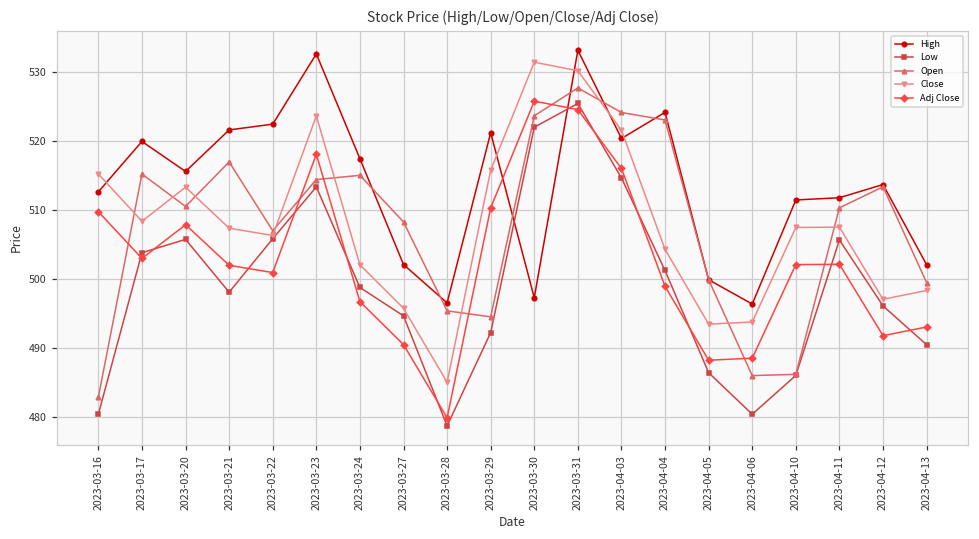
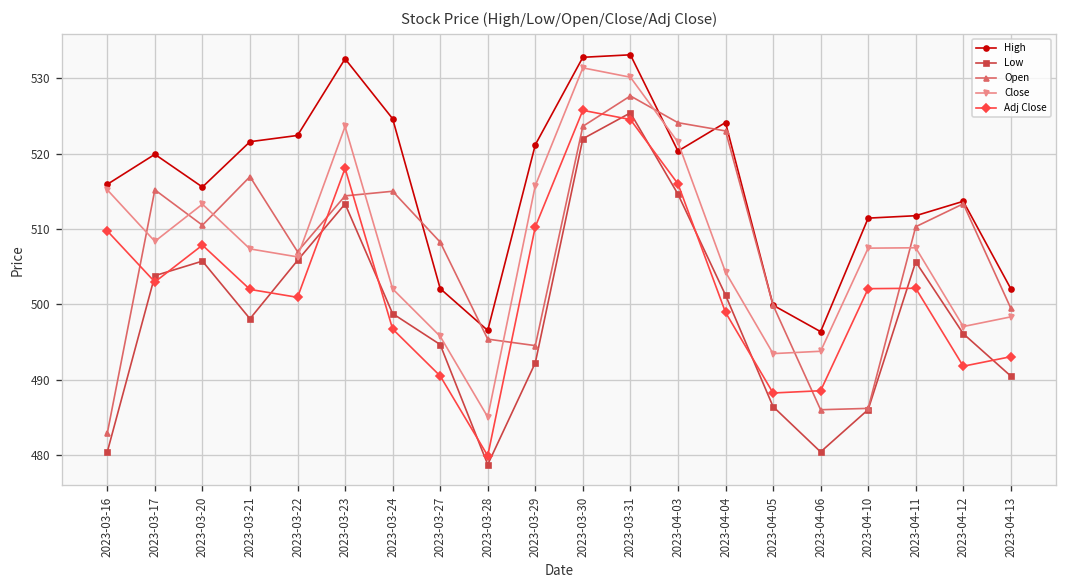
  {
    "High": {
-     "2023-03-16": 513,
+     "2023-03-16": 516,
      "2023-03-17": 520,
      "2023-03-20": 516,
      "2023-03-21": 522,
      "2023-03-22": 522,
      "2023-03-23": 533,
-     "2023-03-24": 517,
+     "2023-03-24": 525,
      "2023-03-27": 502,
      "2023-03-28": 497,
      "2023-03-29": 521,
-     "2023-03-30": 497,
+     "2023-03-30": 533,
      "2023-03-31": 533,
      "2023-04-03": 520,
      "2023-04-04": 524,
      "2023-04-06": 496,
      "2023-04-10": 511,
      "2023-04-11": 512,
      "2023-04-13": 502
    }
  }
